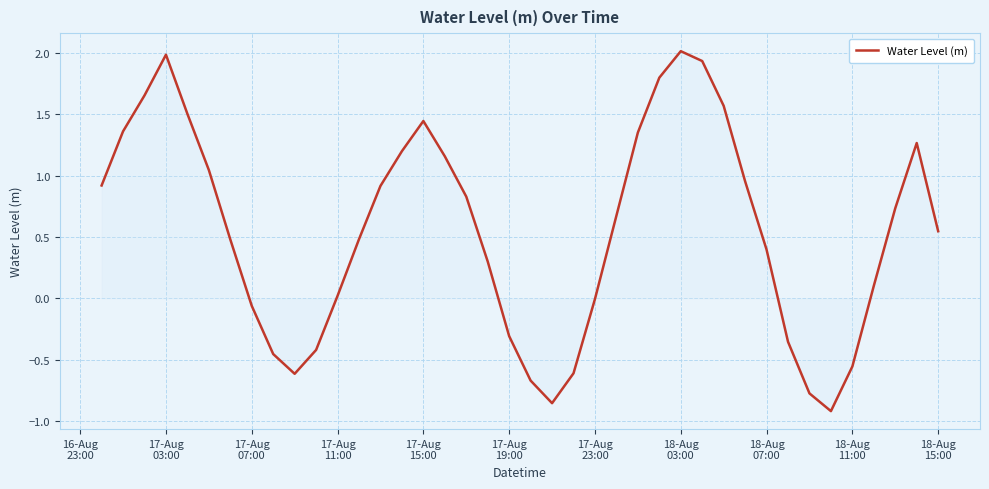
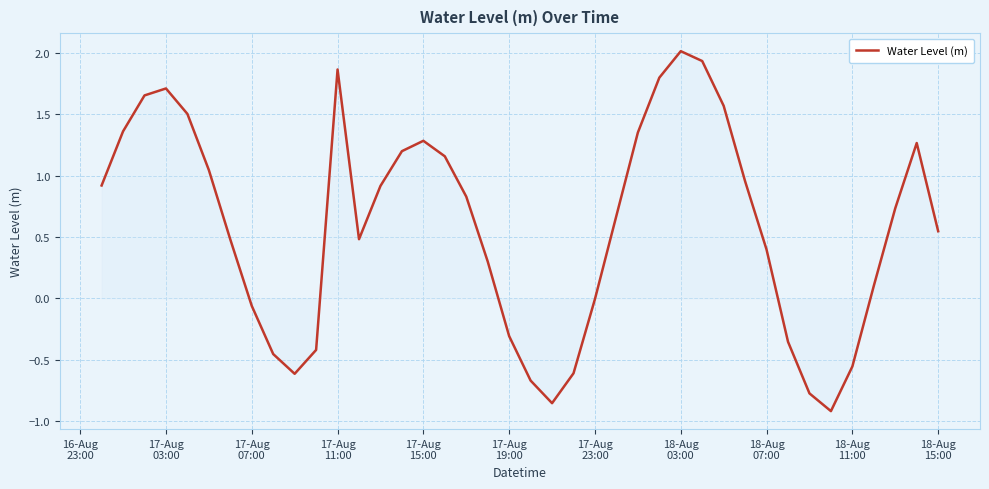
  {
    "Water Level (m)": {
-     "17-Aug 03:00": 1.99,
+     "17-Aug 03:00": 1.71,
      "17-Aug 07:00": -0.06,
-     "17-Aug 11:00": 0.02,
-     "17-Aug 15:00": 1.45,
+     "17-Aug 11:00": 1.87,
+     "17-Aug 15:00": 1.28,
      "17-Aug 19:00": -0.31,
      "18-Aug 11:00": -0.56
    }
  }
